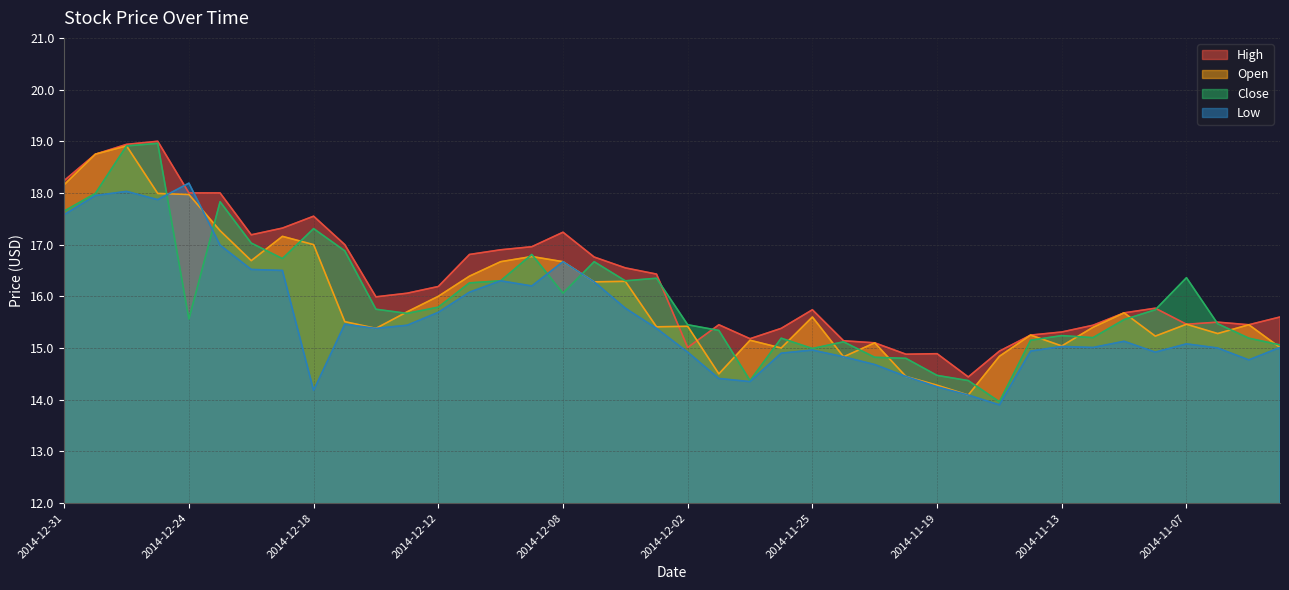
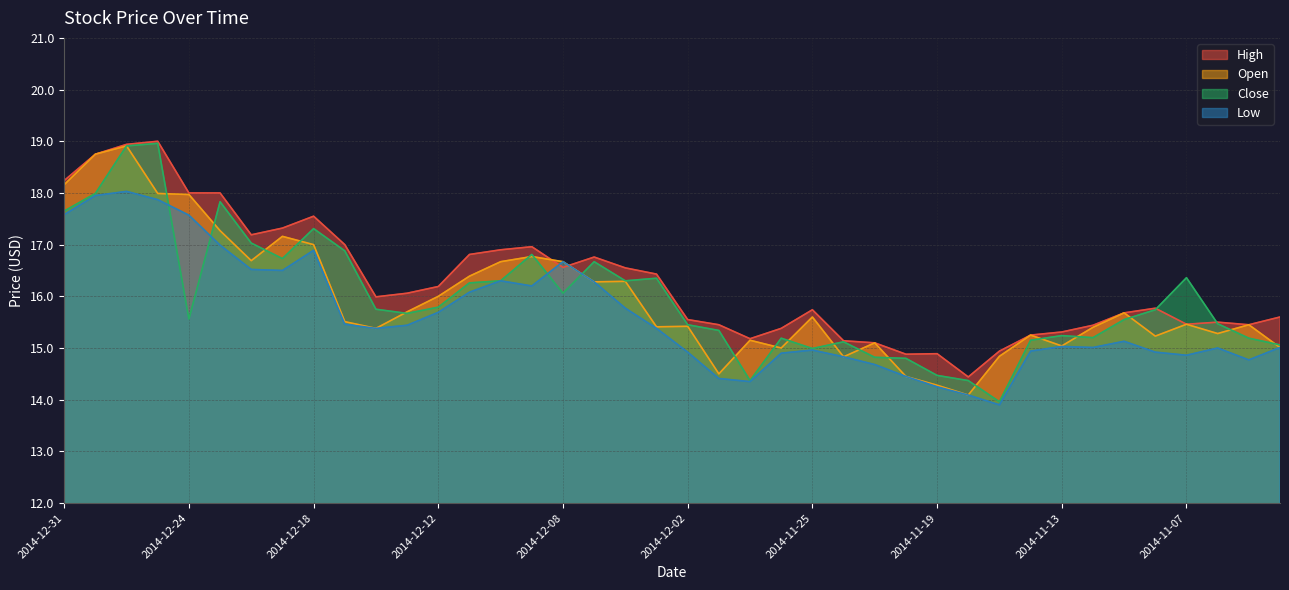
  {
    "High": {
      "2014-12-31": 18.2,
      "2014-12-18": 17.6,
      "2014-12-12": 16.2,
-     "2014-12-08": 17.2,
-     "2014-12-02": 15.0,
+     "2014-12-08": 16.6,
+     "2014-12-02": 15.6,
      "2014-11-25": 15.7,
      "2014-11-19": 14.9,
      "2014-11-13": 15.3
    },
    "Open": {
      "2014-12-31": 18.2,
      "2014-12-18": 17.0,
      "2014-12-12": 16.0,
      "2014-11-25": 15.6
    },
    "Close": {
      "2014-12-31": 17.7,
      "2014-12-24": 15.6,
      "2014-12-18": 17.3,
      "2014-12-12": 15.8,
      "2014-12-08": 16.1,
      "2014-11-19": 14.5,
      "2014-11-13": 15.2,
      "2014-11-07": 16.4
    },
    "Low": {
      "2014-12-31": 17.6,
-     "2014-12-24": 18.2,
-     "2014-12-18": 14.2,
+     "2014-12-24": 17.6,
+     "2014-12-18": 16.9,
      "2014-12-12": 15.7,
      "2014-12-02": 14.9,
-     "2014-11-07": 15.1
+     "2014-11-07": 14.9
    }
  }
